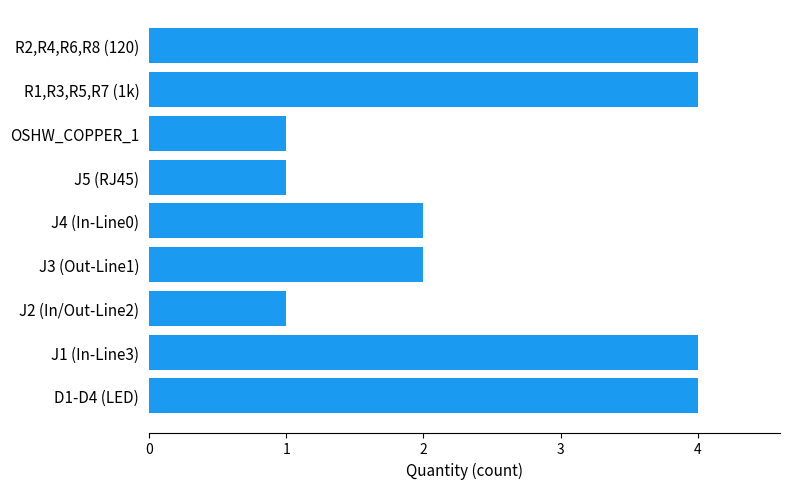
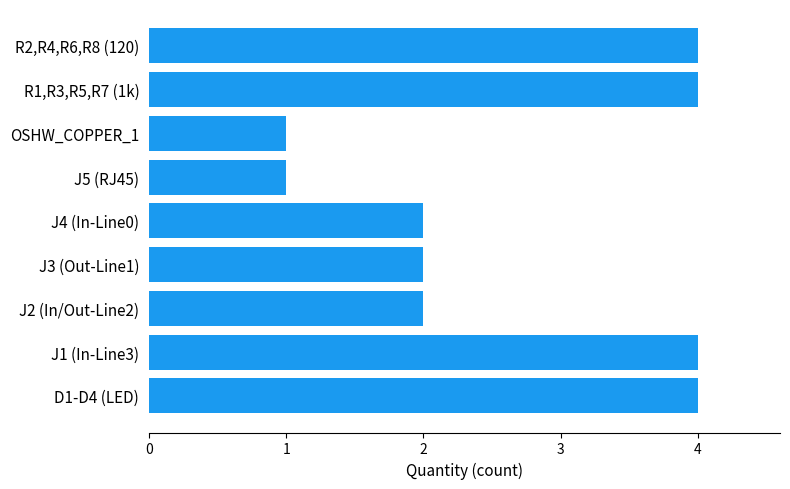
  {
    "R2,R4,R6,R8 (120)": 4,
    "R1,R3,R5,R7 (1k)": 4,
    "OSHW_COPPER_1": 1,
    "J5 (RJ45)": 1,
    "J4 (In-Line0)": 2,
    "J3 (Out-Line1)": 2,
-   "J2 (In/Out-Line2)": 1,
+   "J2 (In/Out-Line2)": 2,
    "J1 (In-Line3)": 4,
    "D1-D4 (LED)": 4
  }
